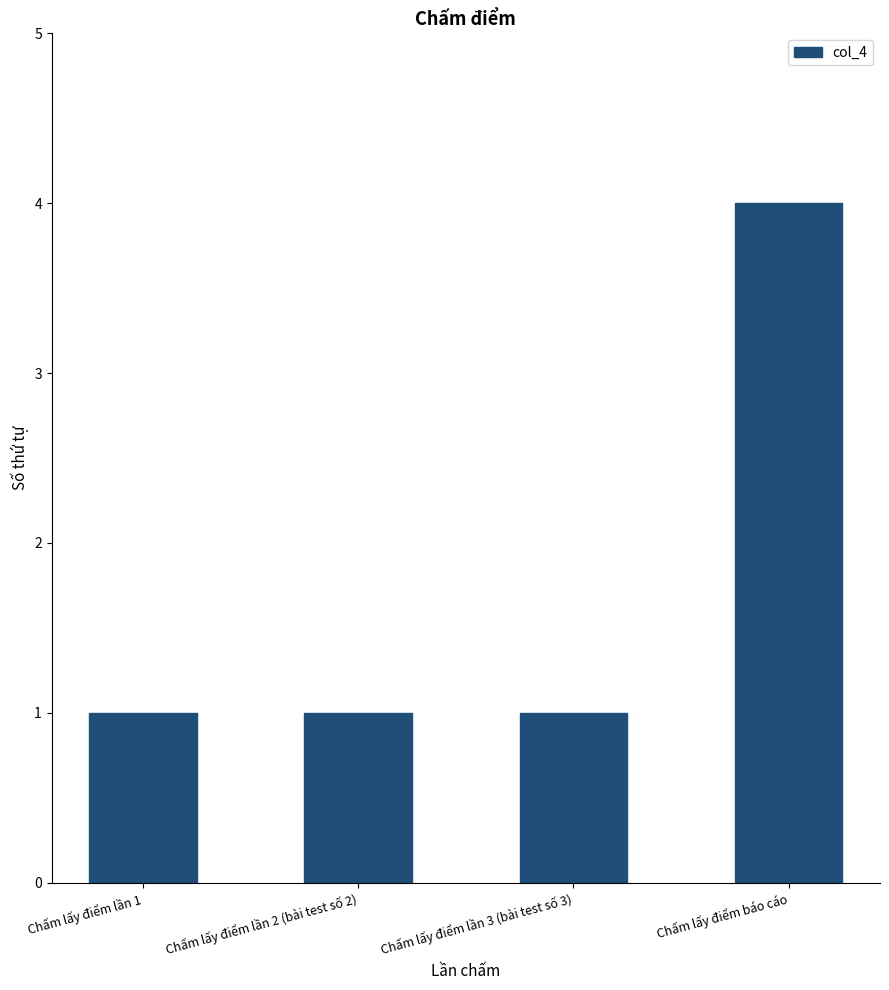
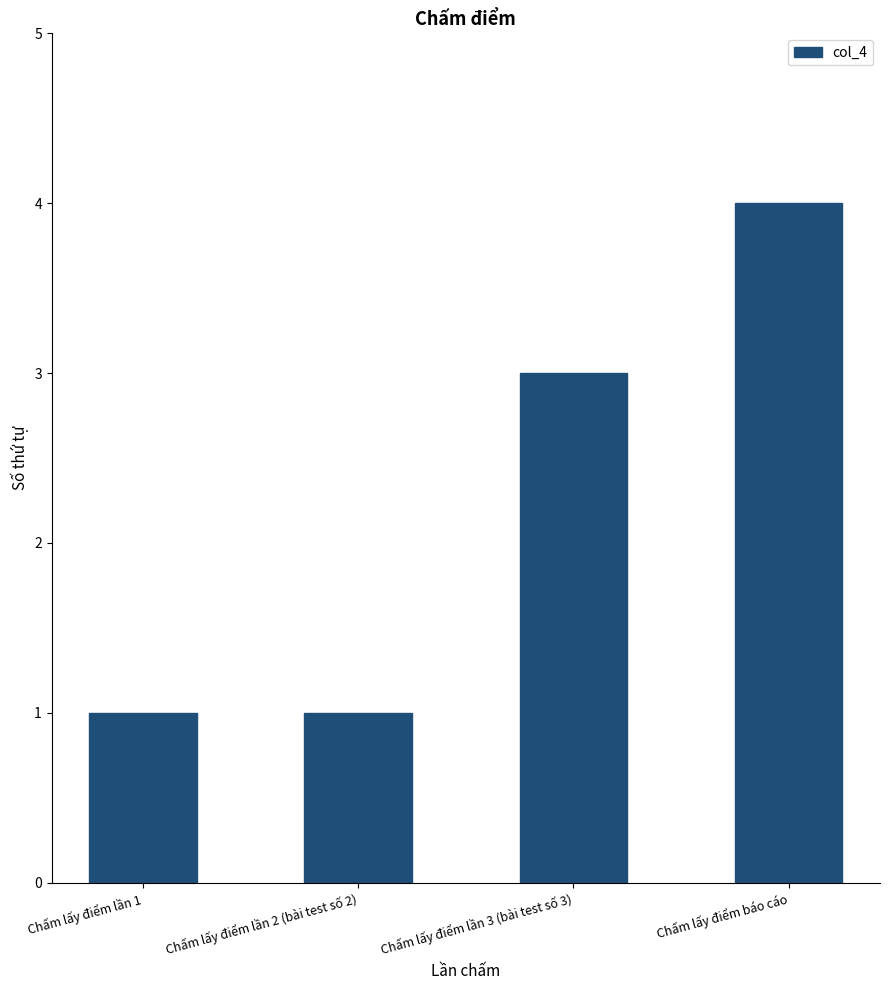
  {
    "Chấm lấy điểm lần 1": 1,
    "Chấm lấy điểm lần 2 (bài test số 2)": 1,
-   "Chấm lấy điểm lần 3 (bài test số 3)": 1,
+   "Chấm lấy điểm lần 3 (bài test số 3)": 3,
    "Chấm lấy điểm báo cáo": 4
  }
